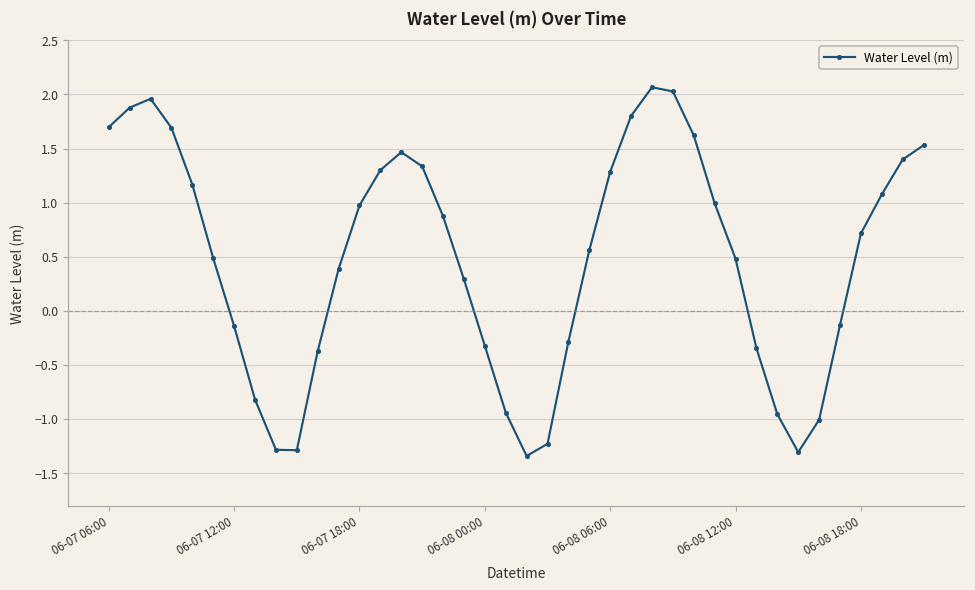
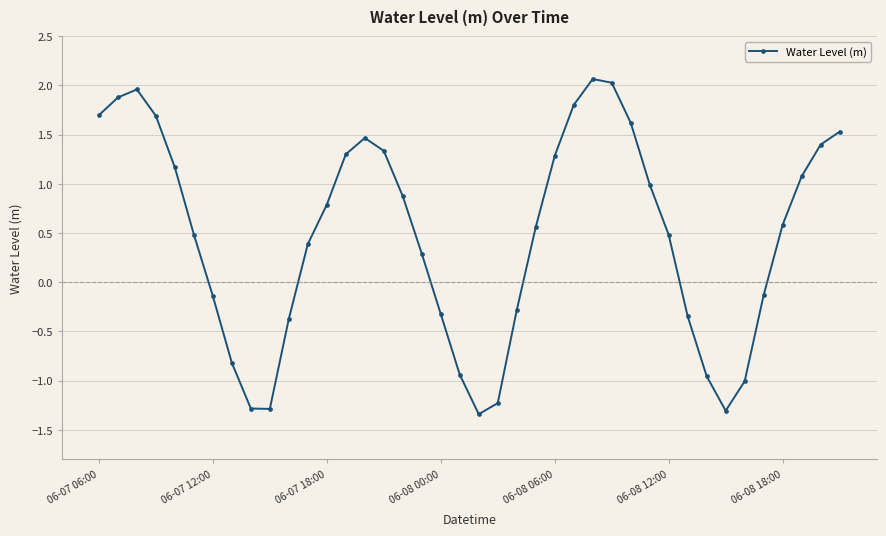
  {
    "06-07 06:00": 1.7,
    "06-07 12:00": -0.1,
-   "06-07 18:00": 1.0,
+   "06-07 18:00": 0.8,
    "06-08 00:00": -0.3,
    "06-08 06:00": 1.3,
    "06-08 12:00": 0.5,
-   "06-08 18:00": 0.7
+   "06-08 18:00": 0.6
  }
